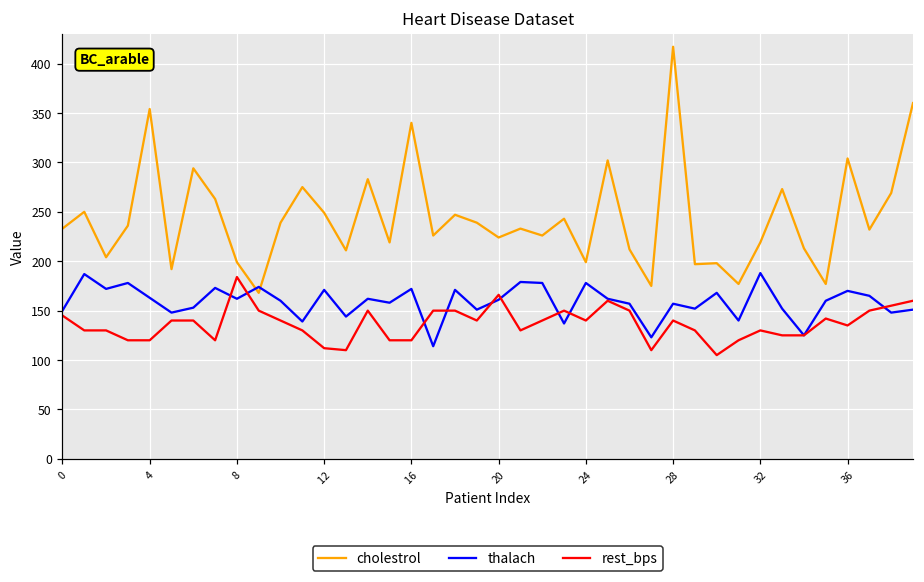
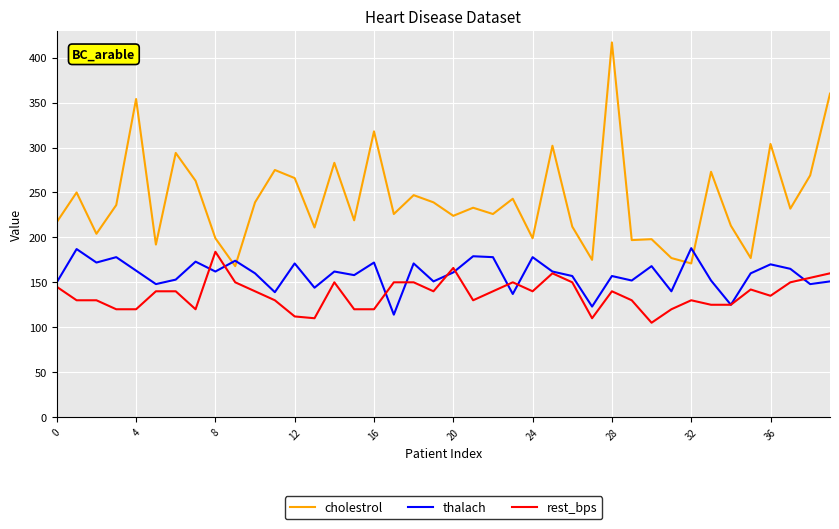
  {
    "cholestrol": {
-     "0": 230,
+     "0": 220,
      "4": 350,
      "8": 200,
-     "12": 250,
-     "16": 340,
+     "12": 270,
+     "16": 320,
      "20": 220,
      "24": 200,
      "28": 420,
-     "32": 220,
+     "32": 170,
      "36": 300
    },
    "thalach": {
      "0": 150,
      "4": 160,
      "8": 160,
      "12": 170,
      "16": 170,
      "20": 160,
      "24": 180,
      "28": 160,
      "32": 190,
      "36": 170
    },
    "rest_bps": {
      "0": 150,
      "4": 120,
      "8": 180,
      "12": 110,
      "16": 120,
      "20": 170,
      "24": 140,
      "28": 140,
      "32": 130,
      "36": 140
    }
  }
